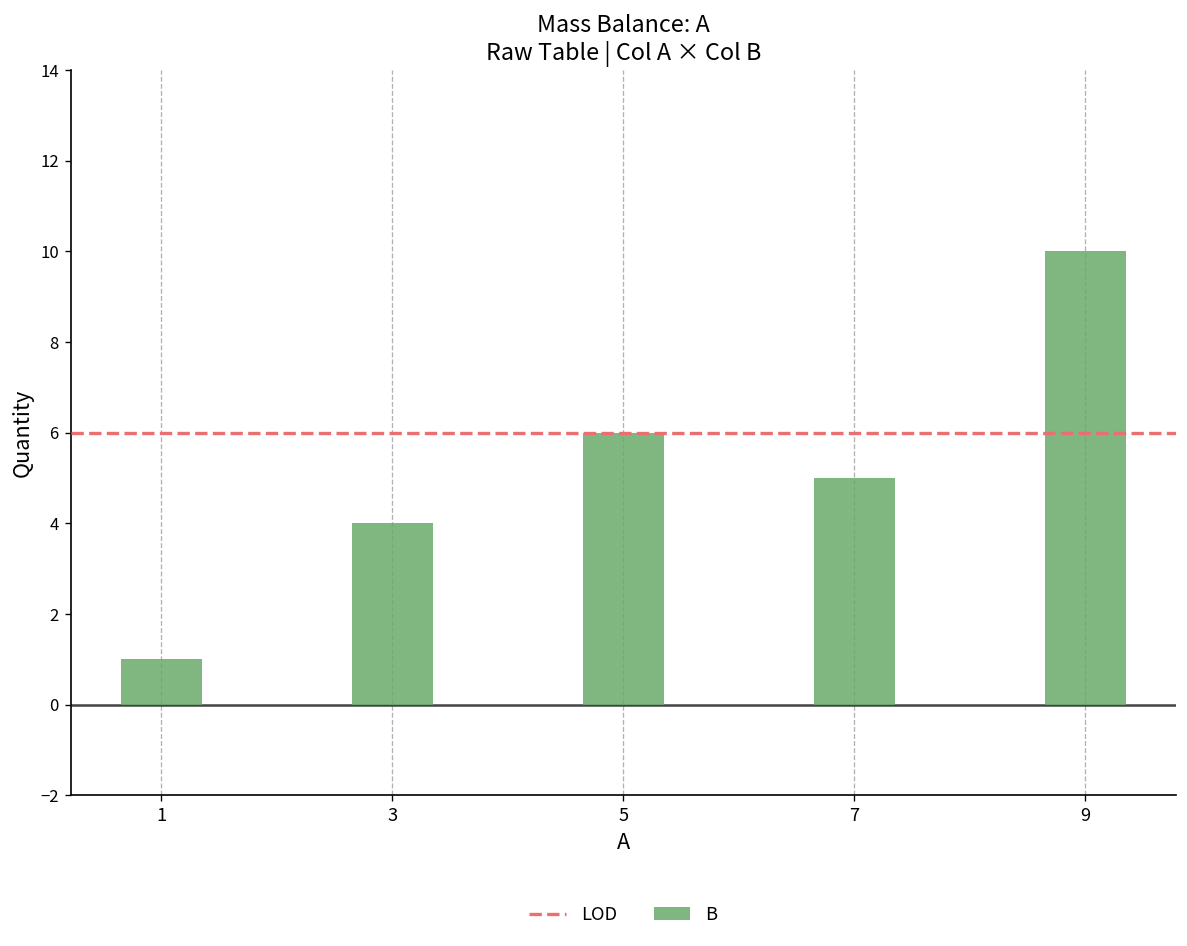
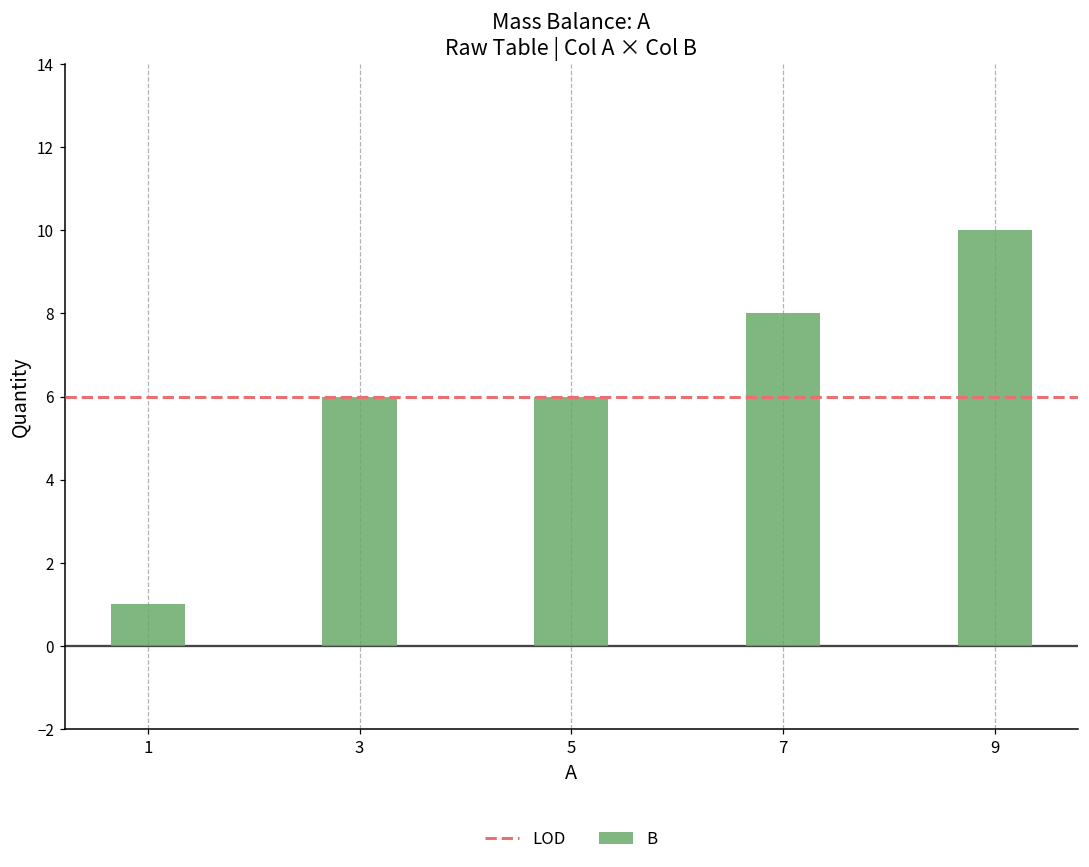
  {
    "1": 1,
-   "3": 4,
+   "3": 6,
    "5": 6,
-   "7": 5,
+   "7": 8,
    "9": 10
  }
